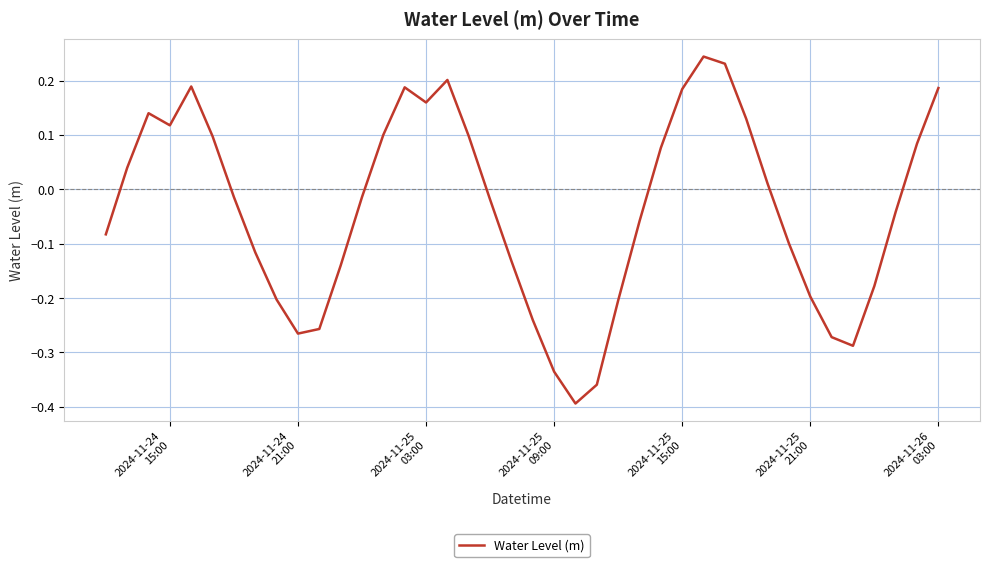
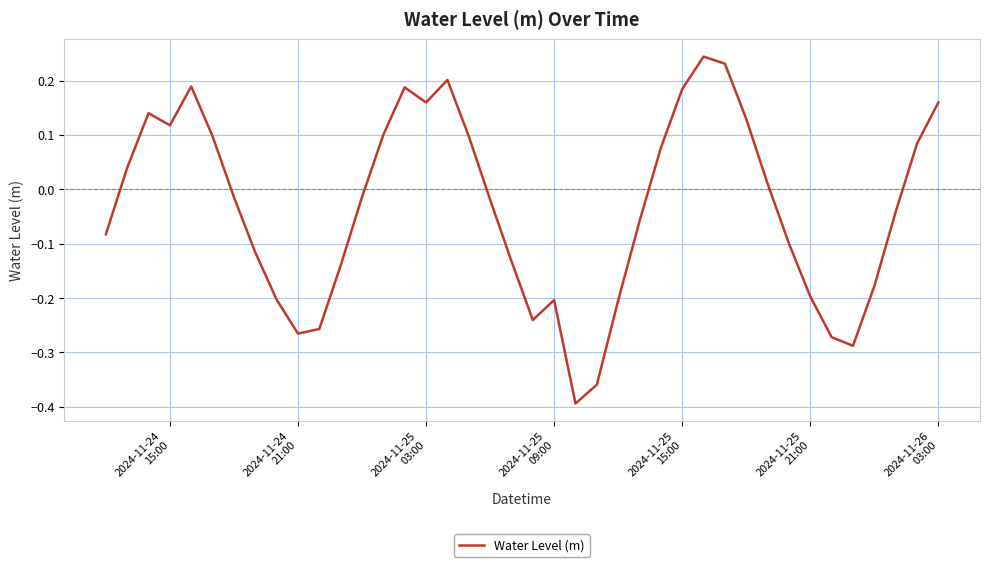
  {
    "2024-11-24 15:00": 0.12,
    "2024-11-24 21:00": -0.27,
    "2024-11-25 03:00": 0.16,
-   "2024-11-25 09:00": -0.34,
+   "2024-11-25 09:00": -0.20,
    "2024-11-25 15:00": 0.18,
    "2024-11-25 21:00": -0.20,
-   "2024-11-26 03:00": 0.19
+   "2024-11-26 03:00": 0.16
  }
